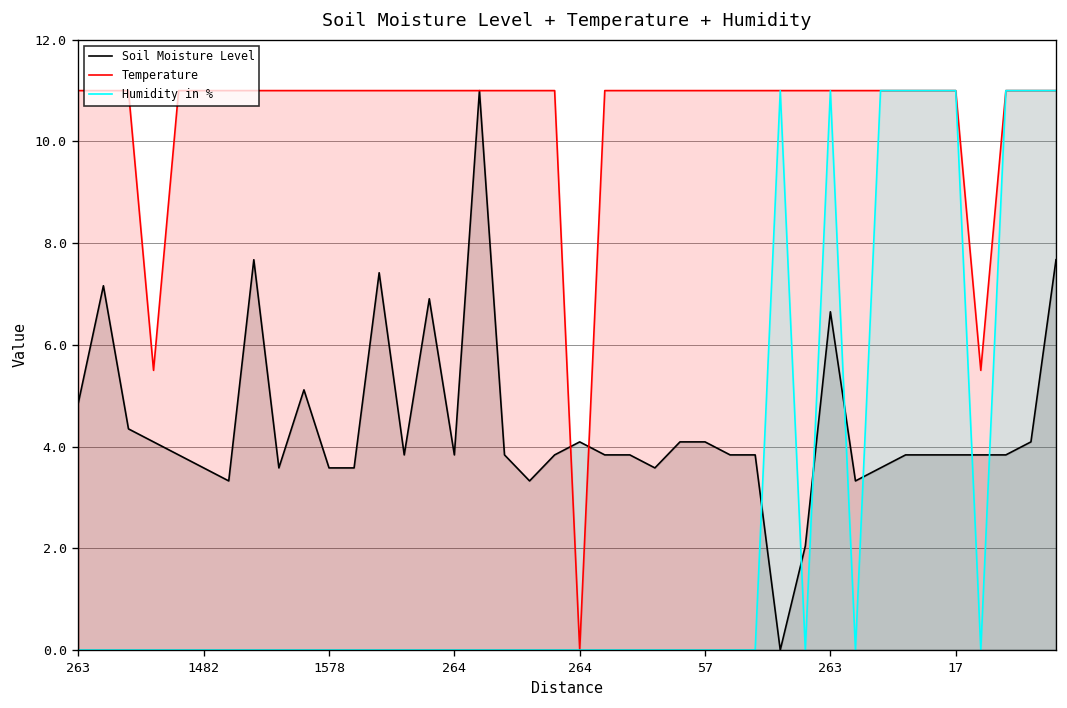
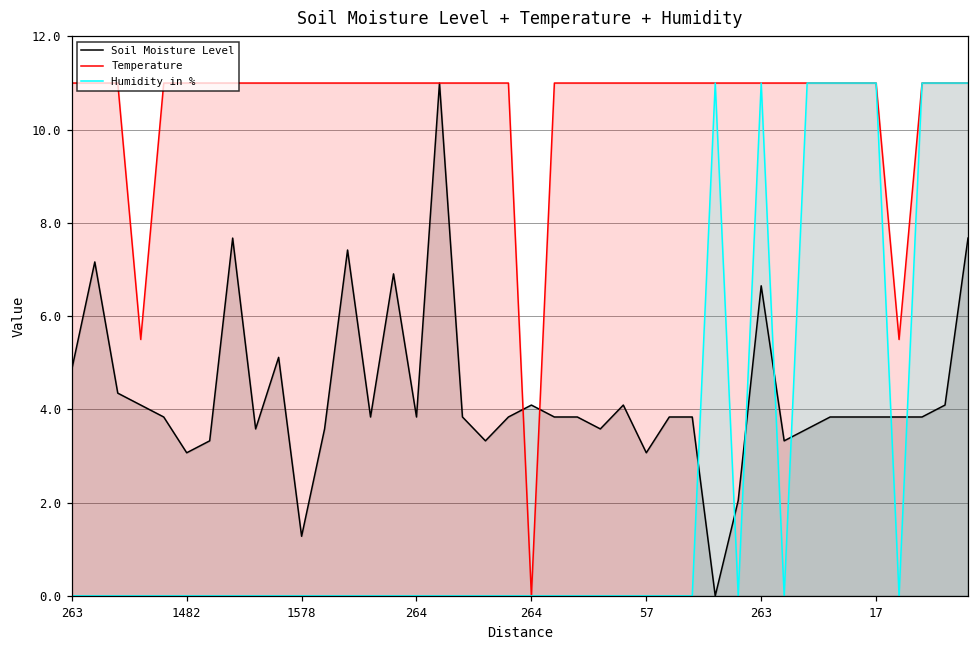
  {
    "Soil Moisture Level": {
-     "1482": 3.6,
-     "1578": 3.6,
-     "57": 4.1
+     "1482": 3.1,
+     "1578": 1.3,
+     "57": 3.1
    },
    "Temperature": {
      "1578": 11.0,
      "57": 11.0
    },
    "Humidity in %": {
      "1482": 0.0,
      "1578": 0.0,
      "57": 0.0
    }
  }
